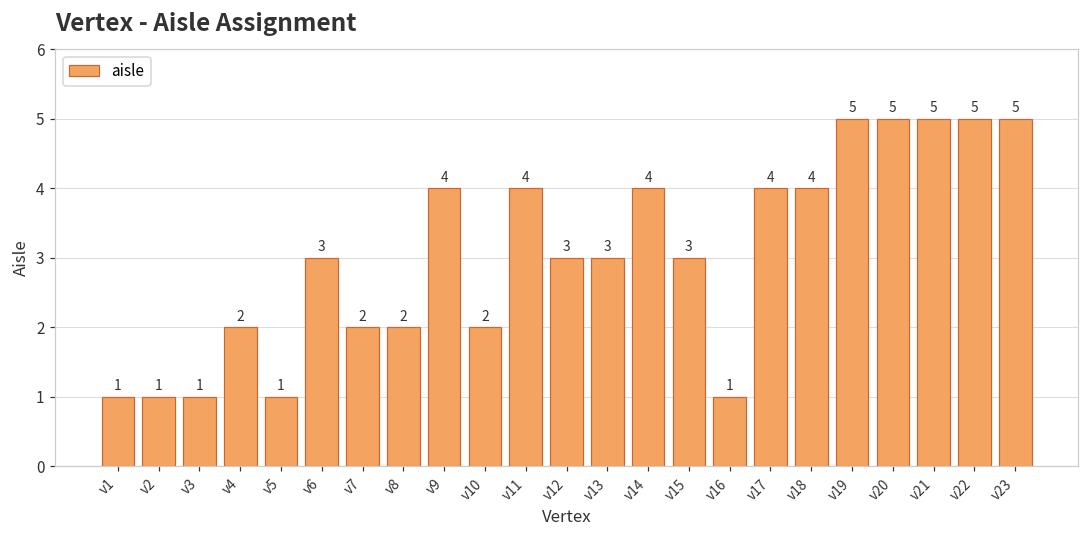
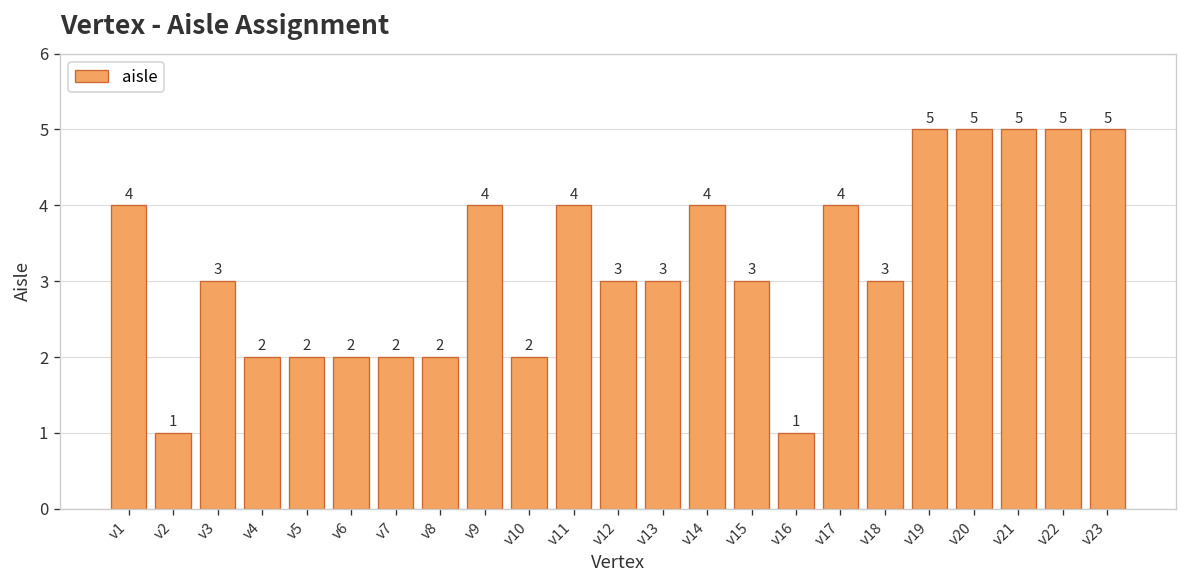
  {
-   "v1": 1,
+   "v1": 4,
    "v2": 1,
-   "v3": 1,
+   "v3": 3,
    "v4": 2,
-   "v5": 1,
-   "v6": 3,
+   "v5": 2,
+   "v6": 2,
    "v7": 2,
    "v8": 2,
    "v9": 4,
    "v10": 2,
    "v11": 4,
    "v12": 3,
    "v13": 3,
    "v14": 4,
    "v15": 3,
    "v16": 1,
    "v17": 4,
-   "v18": 4,
+   "v18": 3,
    "v19": 5,
    "v20": 5,
    "v21": 5,
    "v22": 5,
    "v23": 5
  }
